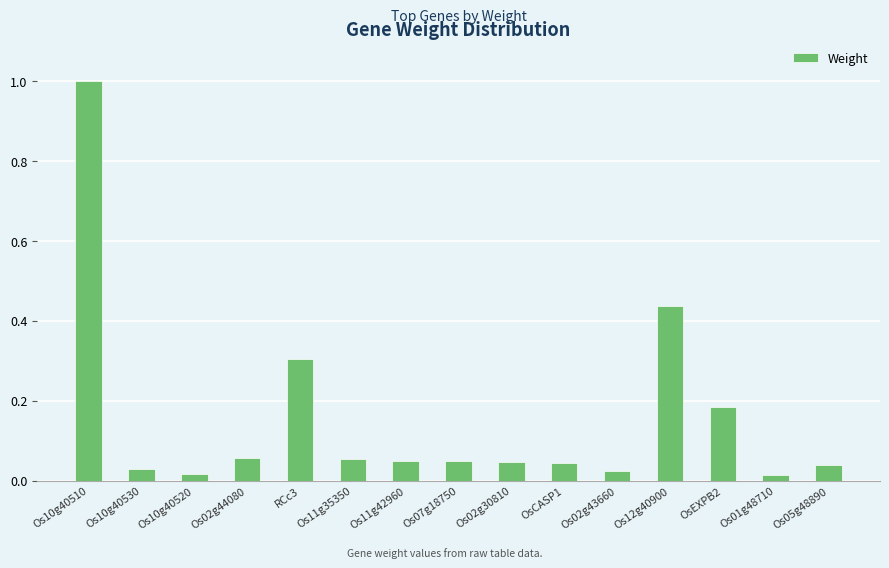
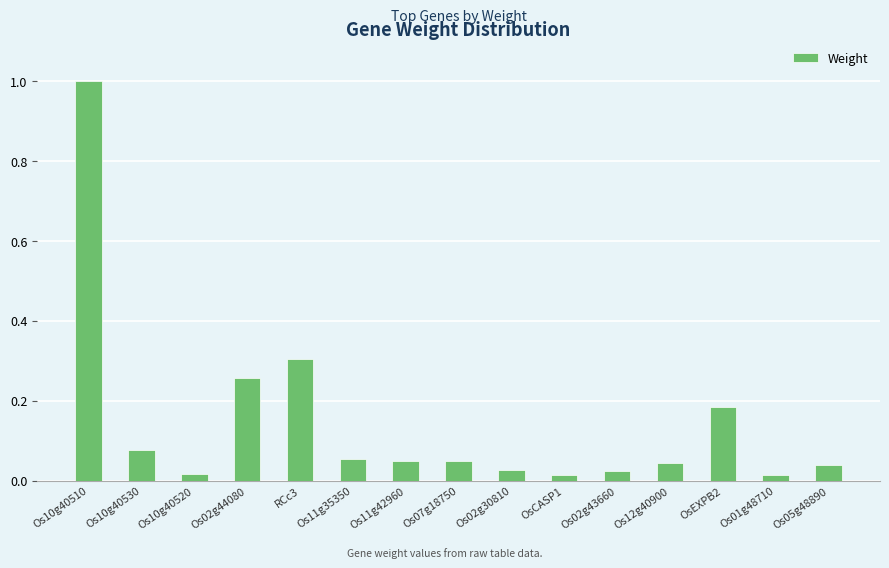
  {
    "Os10g40510": 1.00,
-   "Os10g40530": 0.03,
+   "Os10g40530": 0.08,
    "Os10g40520": 0.02,
-   "Os02g44080": 0.06,
+   "Os02g44080": 0.26,
    "RCc3": 0.30,
    "Os11g35350": 0.05,
    "Os11g42960": 0.05,
    "Os07g18750": 0.05,
-   "Os02g30810": 0.05,
-   "OsCASP1": 0.04,
+   "Os02g30810": 0.03,
+   "OsCASP1": 0.01,
    "Os02g43660": 0.02,
-   "Os12g40900": 0.44,
+   "Os12g40900": 0.04,
    "OsEXPB2": 0.18,
    "Os01g48710": 0.01,
    "Os05g48890": 0.04
  }
